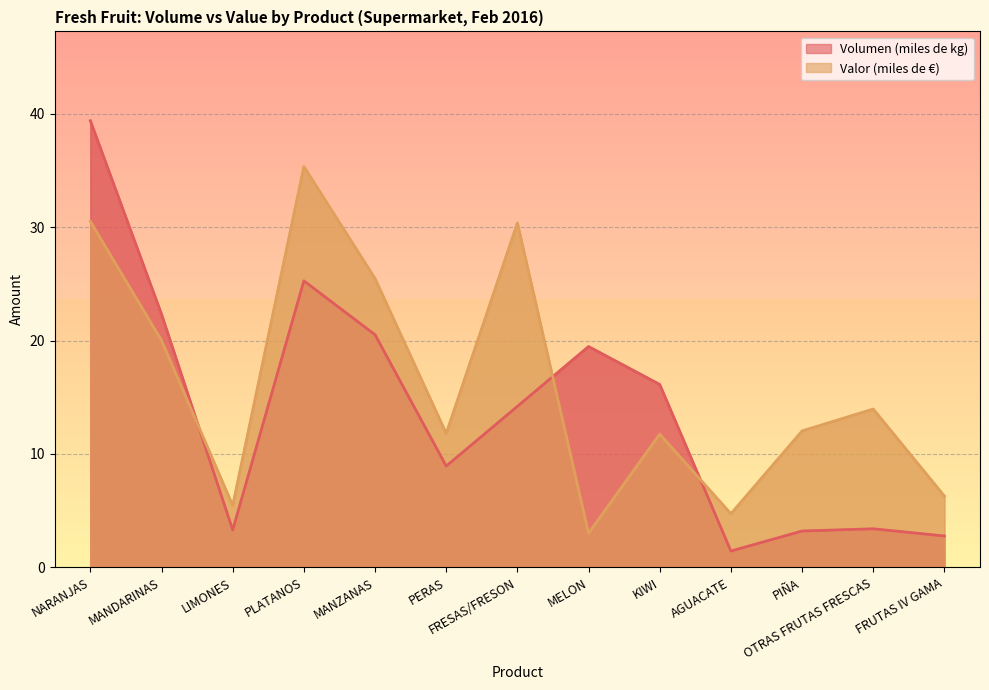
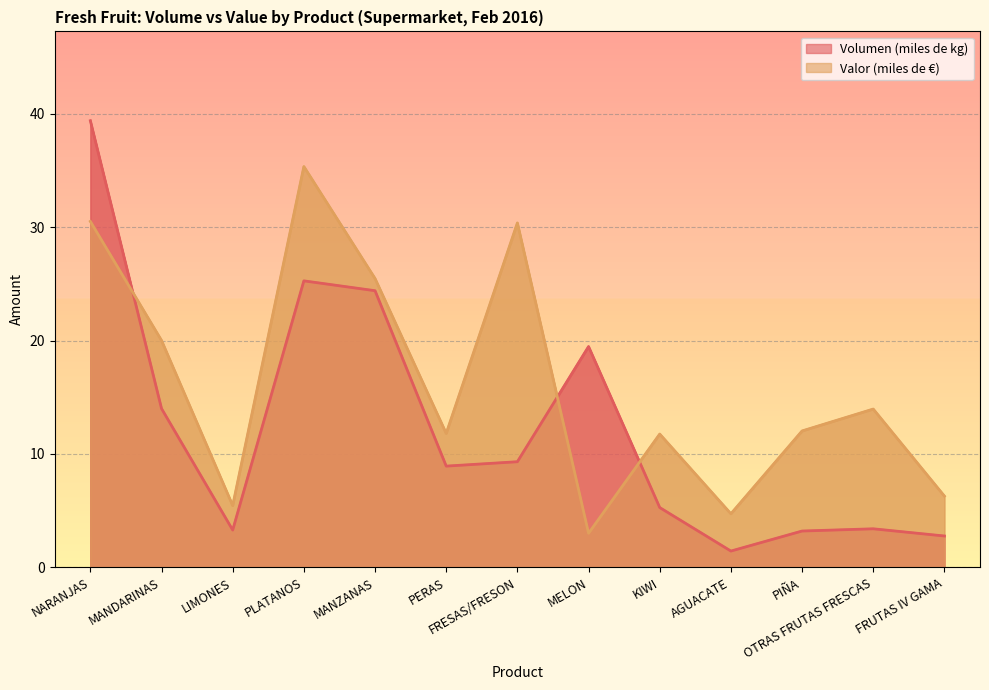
  {
    "Volumen (miles de kg)": {
      "NARANJAS": 39.4,
-     "MANDARINAS": 22.3,
+     "MANDARINAS": 14.0,
      "LIMONES": 3.3,
      "PLATANOS": 25.3,
-     "MANZANAS": 20.5,
+     "MANZANAS": 24.4,
      "PERAS": 8.9,
-     "FRESAS/FRESON": 14.2,
+     "FRESAS/FRESON": 9.3,
      "MELON": 19.5,
-     "KIWI": 16.1,
+     "KIWI": 5.3,
      "AGUACATE": 1.4,
      "PIÑA": 3.2,
      "OTRAS FRUTAS FRESCAS": 3.4,
      "FRUTAS IV GAMA": 2.8
    },
    "Valor (miles de €)": {
      "NARANJAS": 30.5,
      "MANDARINAS": 20.0,
      "LIMONES": 5.5,
      "PLATANOS": 35.3,
      "MANZANAS": 25.5,
      "PERAS": 11.8,
      "FRESAS/FRESON": 30.4,
      "MELON": 3.0,
      "KIWI": 11.8,
      "AGUACATE": 4.7,
      "PIÑA": 12.0,
      "OTRAS FRUTAS FRESCAS": 14.0,
      "FRUTAS IV GAMA": 6.3
    }
  }
